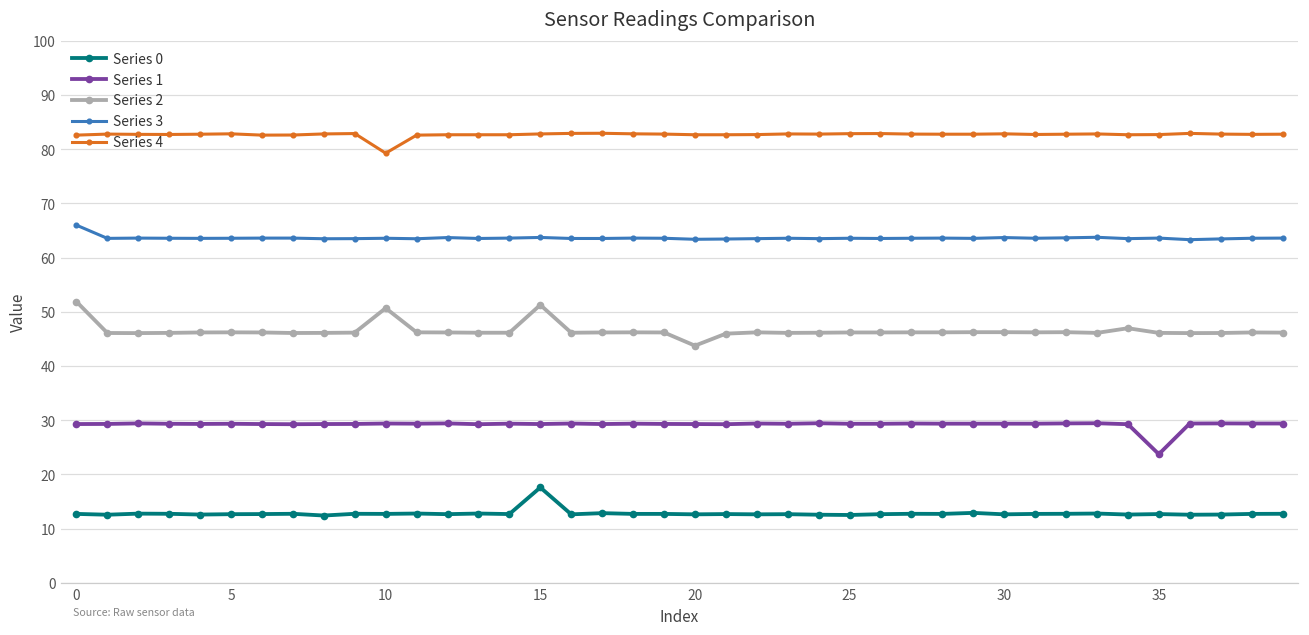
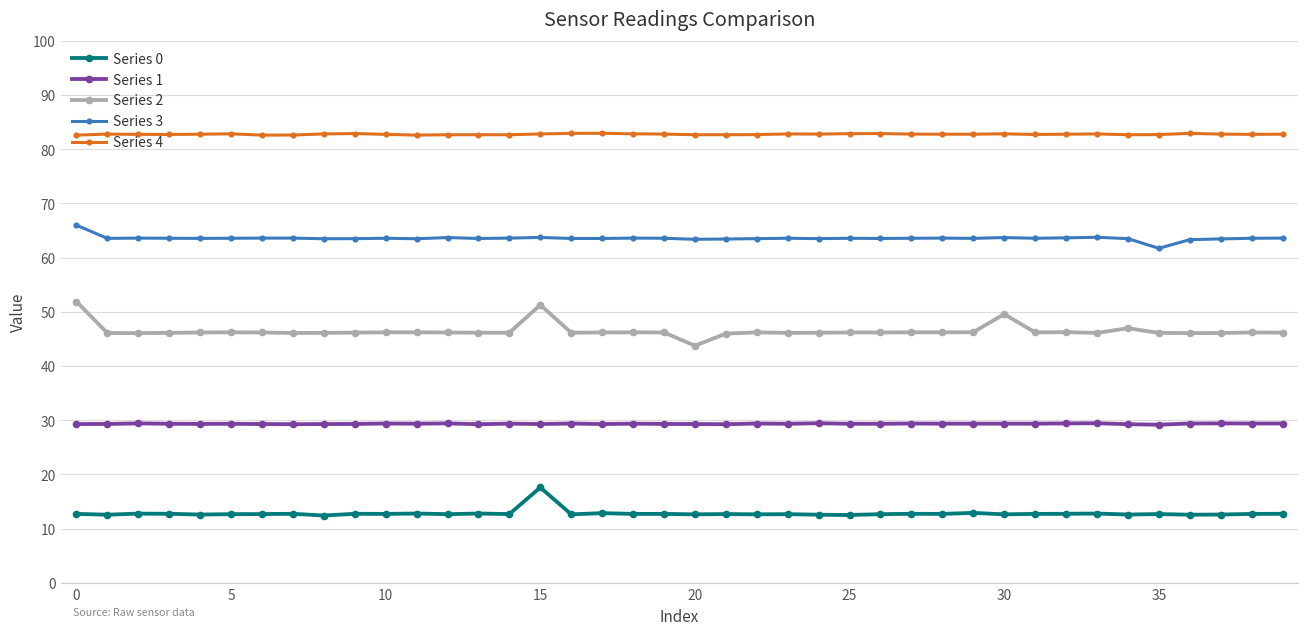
  {
    "Series 0": {
      "0": 13,
      "5": 13,
      "10": 13,
      "15": 18,
      "20": 13,
      "25": 13,
      "30": 13,
      "35": 13
    },
    "Series 1": {
      "0": 29,
      "5": 29,
      "10": 29,
      "15": 29,
      "20": 29,
      "25": 29,
      "30": 29,
-     "35": 24
+     "35": 29
    },
    "Series 2": {
      "0": 52,
      "5": 46,
-     "10": 51,
+     "10": 46,
      "15": 51,
      "20": 44,
      "25": 46,
-     "30": 46,
+     "30": 50,
      "35": 46
    },
    "Series 3": {
      "0": 66,
      "5": 64,
      "10": 64,
      "15": 64,
      "20": 63,
      "25": 64,
      "30": 64,
-     "35": 64
+     "35": 62
    },
    "Series 4": {
      "0": 83,
      "5": 83,
-     "10": 79,
+     "10": 83,
      "15": 83,
      "20": 83,
      "25": 83,
      "30": 83,
      "35": 83
    }
  }
